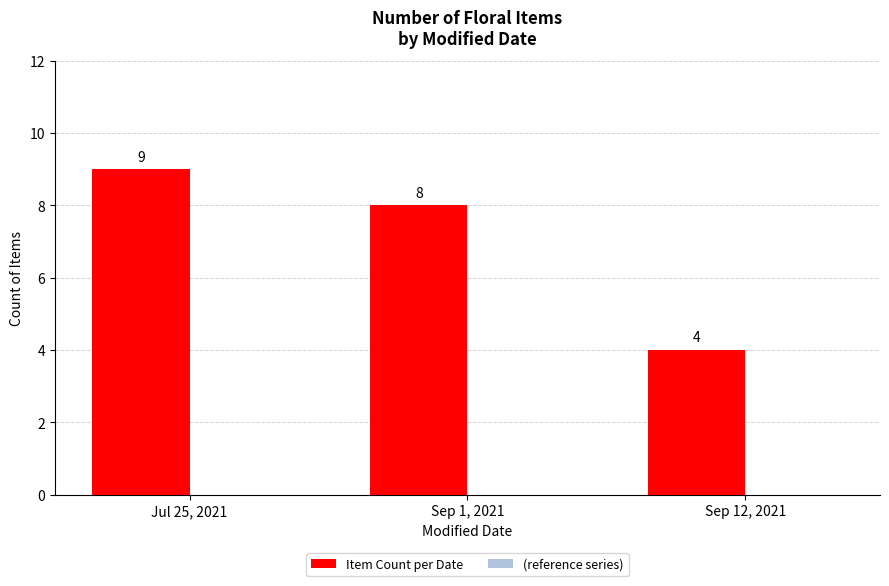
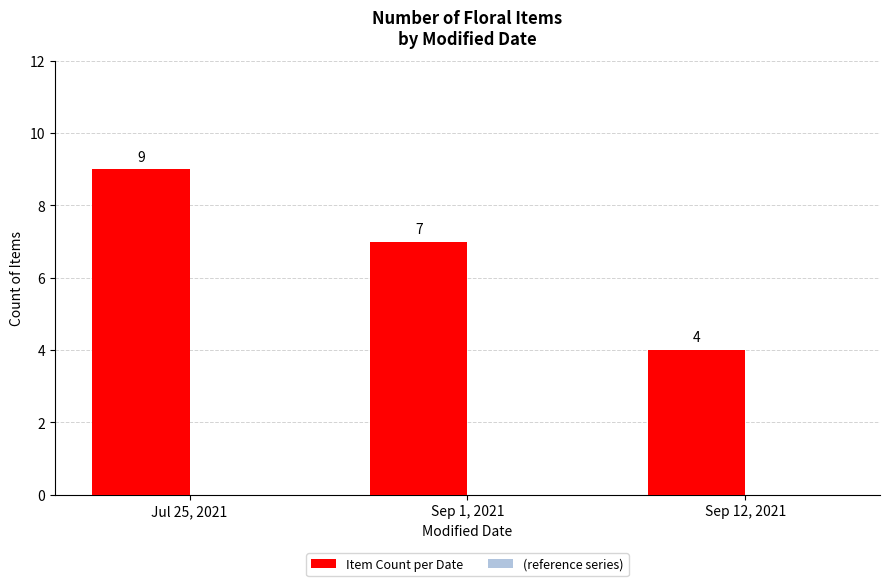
  {
    "Item Count per Date": {
      "Jul 25, 2021": 9,
-     "Sep 1, 2021": 8,
+     "Sep 1, 2021": 7,
      "Sep 12, 2021": 4
    },
    "(reference series)": {
      "Jul 25, 2021": 0.0,
      "Sep 1, 2021": 0.0,
      "Sep 12, 2021": 0.0
    }
  }
